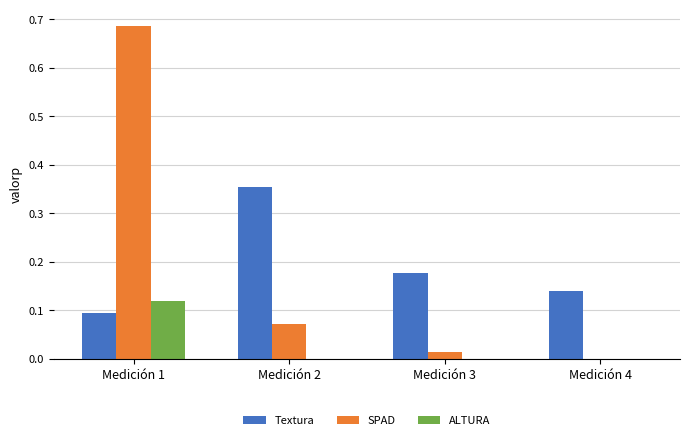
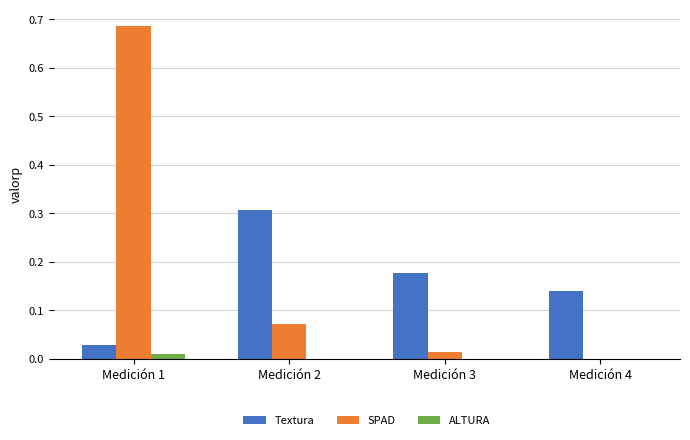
  {
    "Textura": {
-     "Medición 1": 0.09,
-     "Medición 2": 0.35,
+     "Medición 1": 0.03,
+     "Medición 2": 0.31,
      "Medición 3": 0.18,
      "Medición 4": 0.14
    },
    "SPAD": {
      "Medición 1": 0.69,
      "Medición 2": 0.07,
      "Medición 3": 0.01
    },
    "ALTURA": {
-     "Medición 1": 0.12
+     "Medición 1": 0.01
    }
  }
